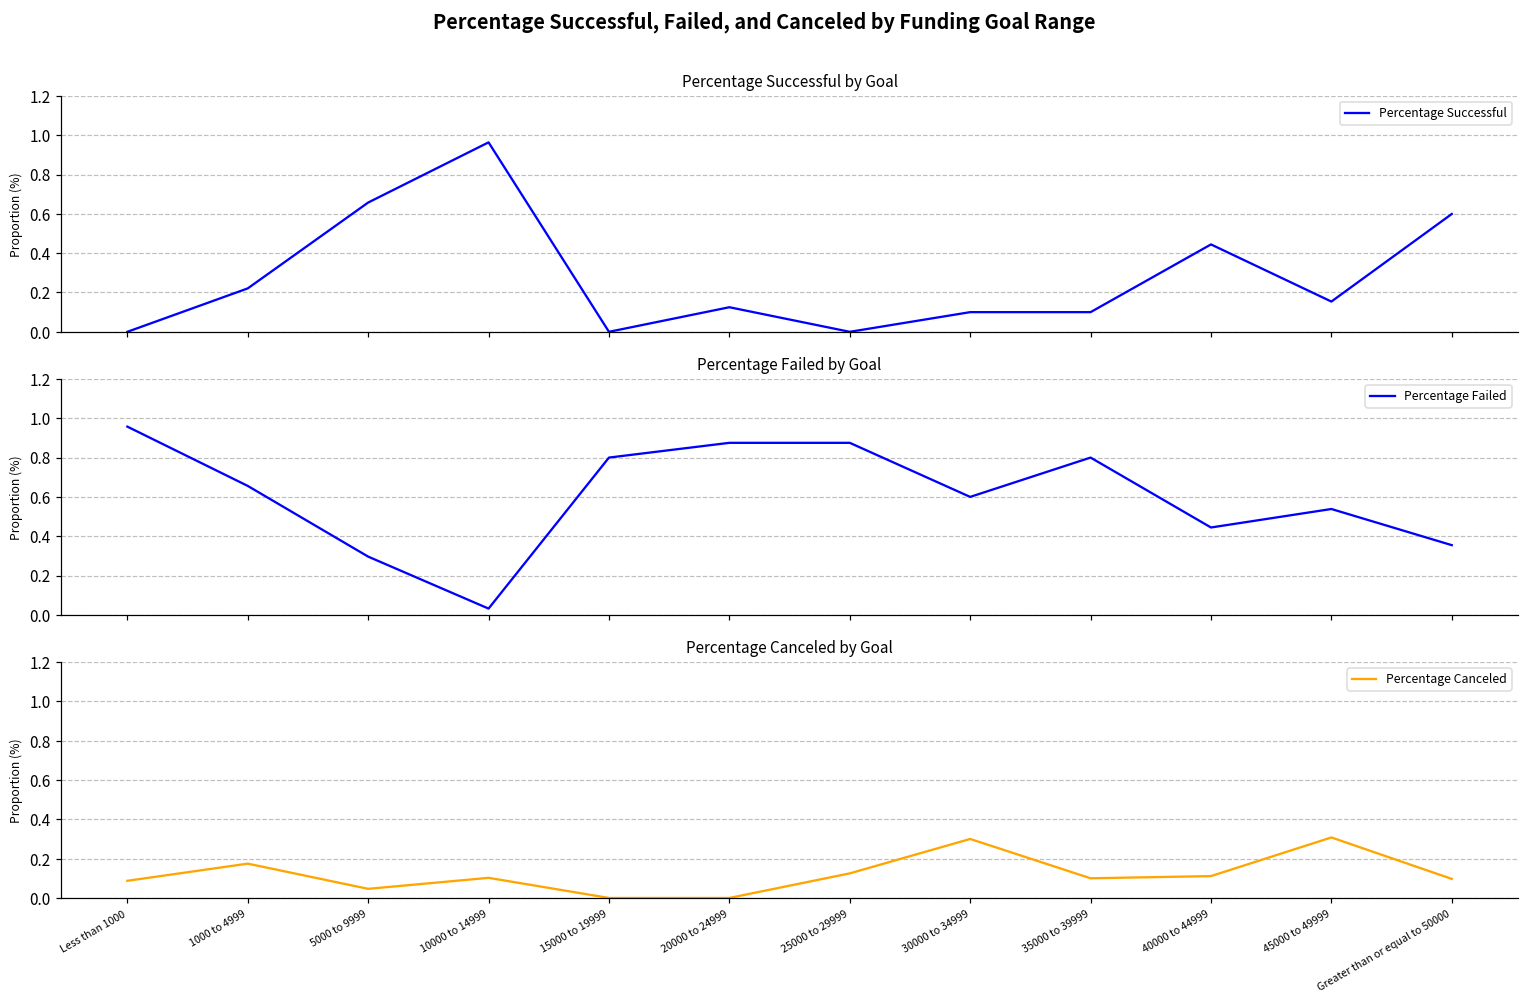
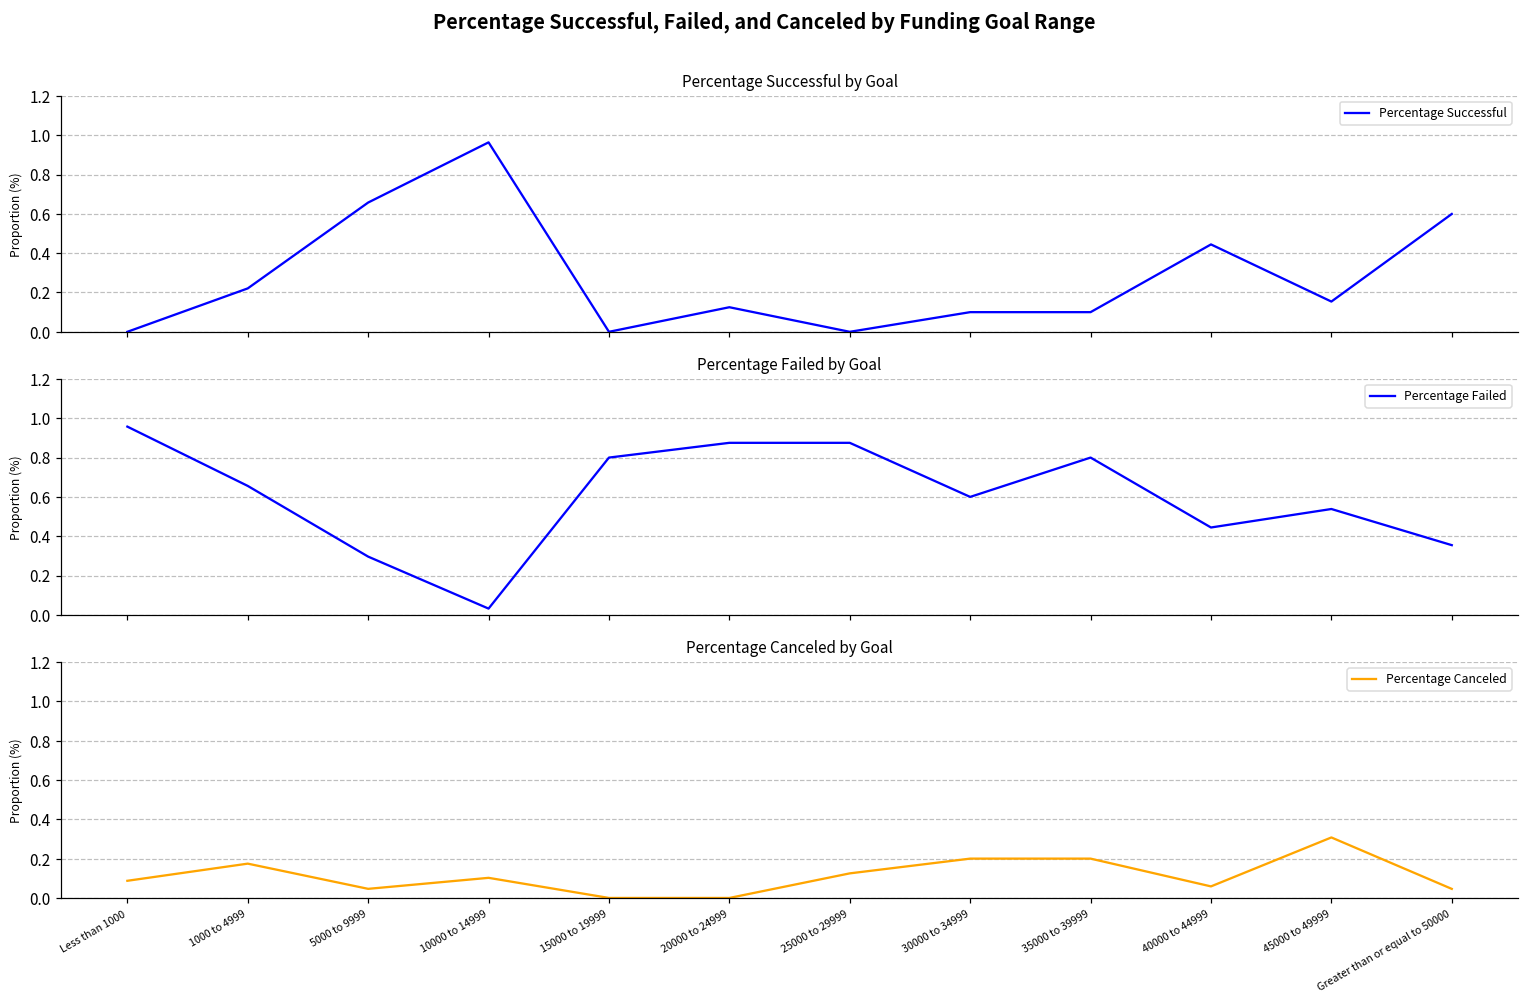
  {
    "Percentage Canceled by Goal": {
      "Less than 1000": 0.09,
      "1000 to 4999": 0.17,
      "5000 to 9999": 0.05,
      "10000 to 14999": 0.10,
      "15000 to 19999": 0.00,
      "20000 to 24999": 0.00,
      "25000 to 29999": 0.13,
-     "30000 to 34999": 0.3,
-     "35000 to 39999": 0.1,
-     "40000 to 44999": 0.11,
+     "30000 to 34999": 0.2,
+     "35000 to 39999": 0.2,
+     "40000 to 44999": 0.06,
      "45000 to 49999": 0.31,
-     "Greater than or equal to 50000": 0.10
+     "Greater than or equal to 50000": 0.05
    }
  }
